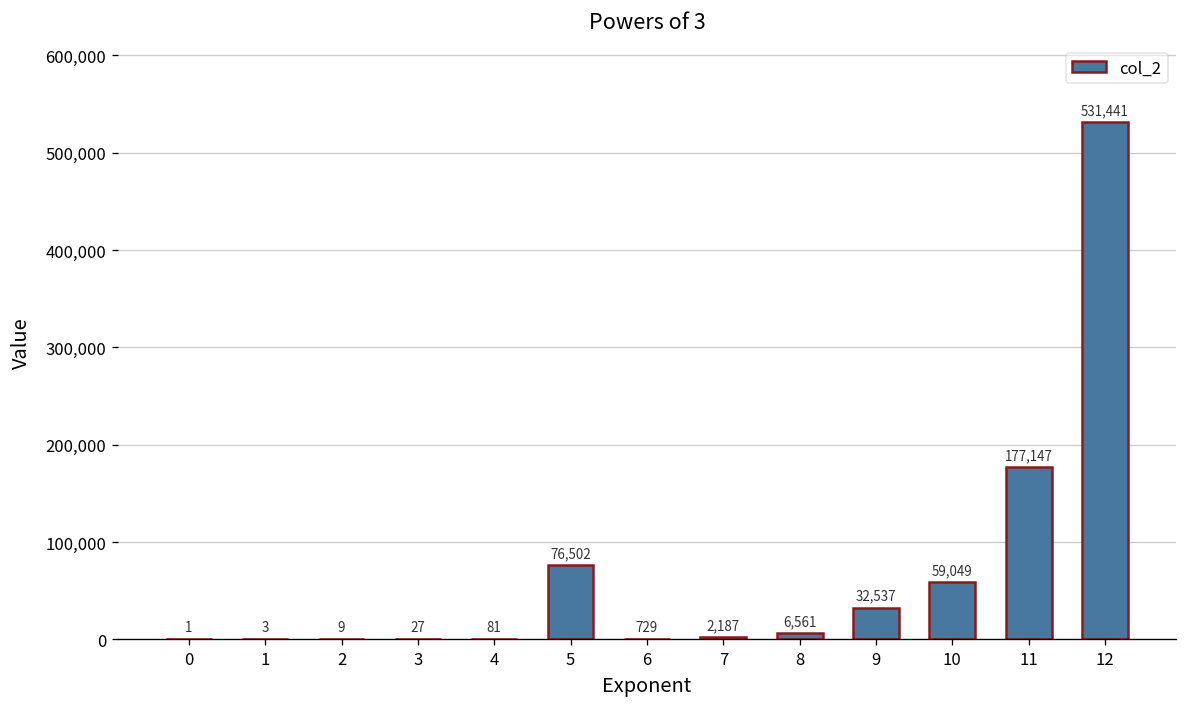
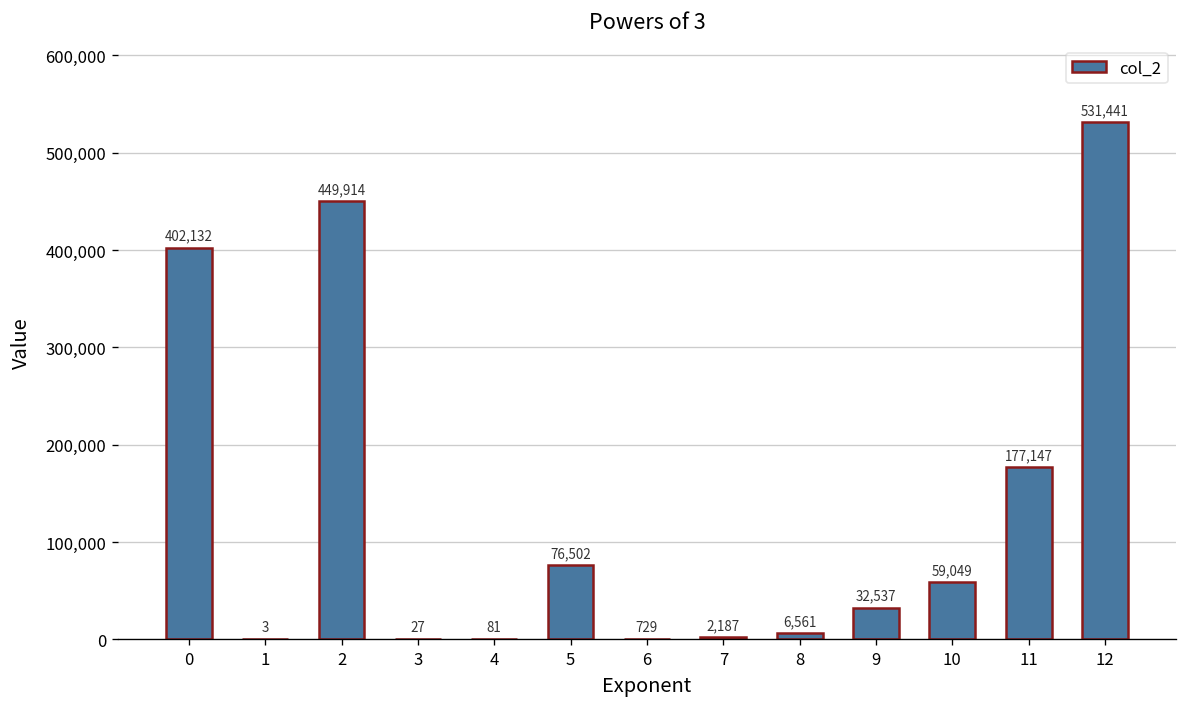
  {
-   "0": "1",
+   "0": "402,132",
    "1": "3",
-   "2": "9",
+   "2": "449,914",
    "3": "27",
    "4": "81",
    "5": "76,502",
    "6": "729",
    "7": "2,187",
    "8": "6,561",
    "9": "32,537",
    "10": "59,049",
    "11": "177,147",
    "12": "531,441"
  }
